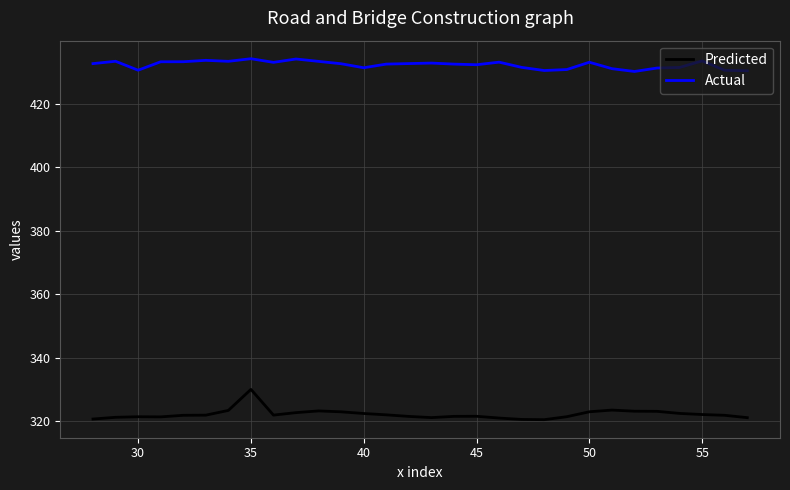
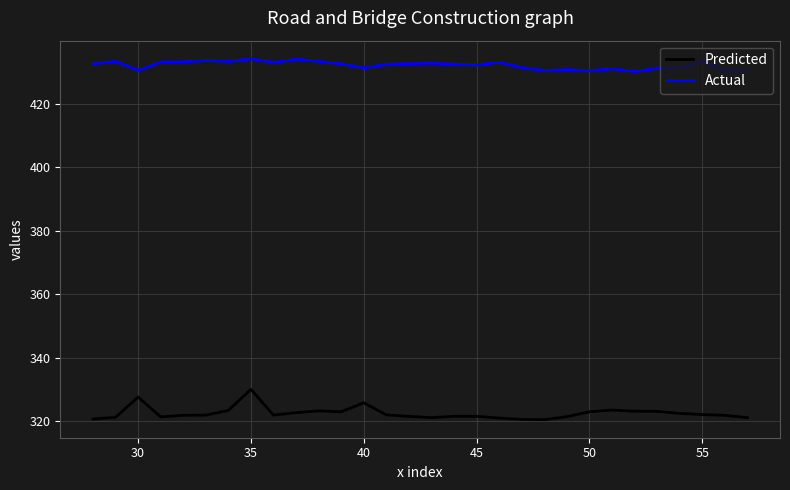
  {
    "Predicted": {
-     "30": 321,
+     "30": 328,
      "35": 330,
-     "40": 322,
+     "40": 326,
      "45": 322,
      "50": 323,
      "55": 322
    },
    "Actual": {
      "30": 431,
      "35": 434,
      "40": 431,
      "45": 432,
-     "50": 433
+     "50": 430
    }
  }
